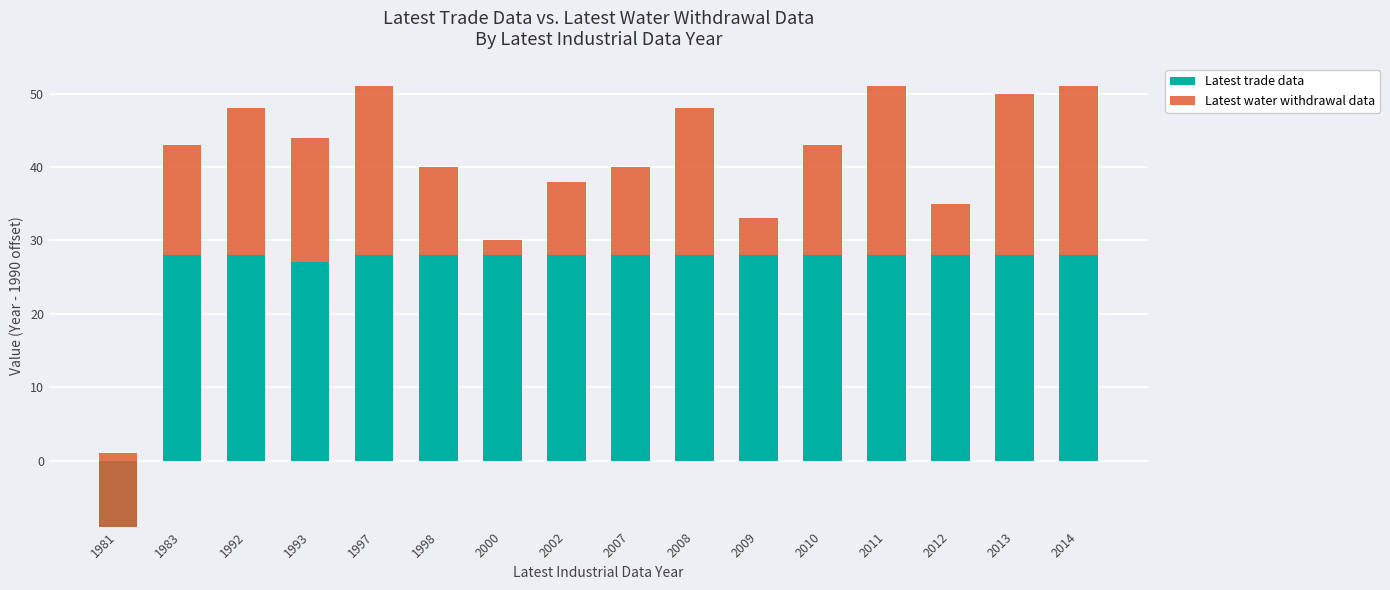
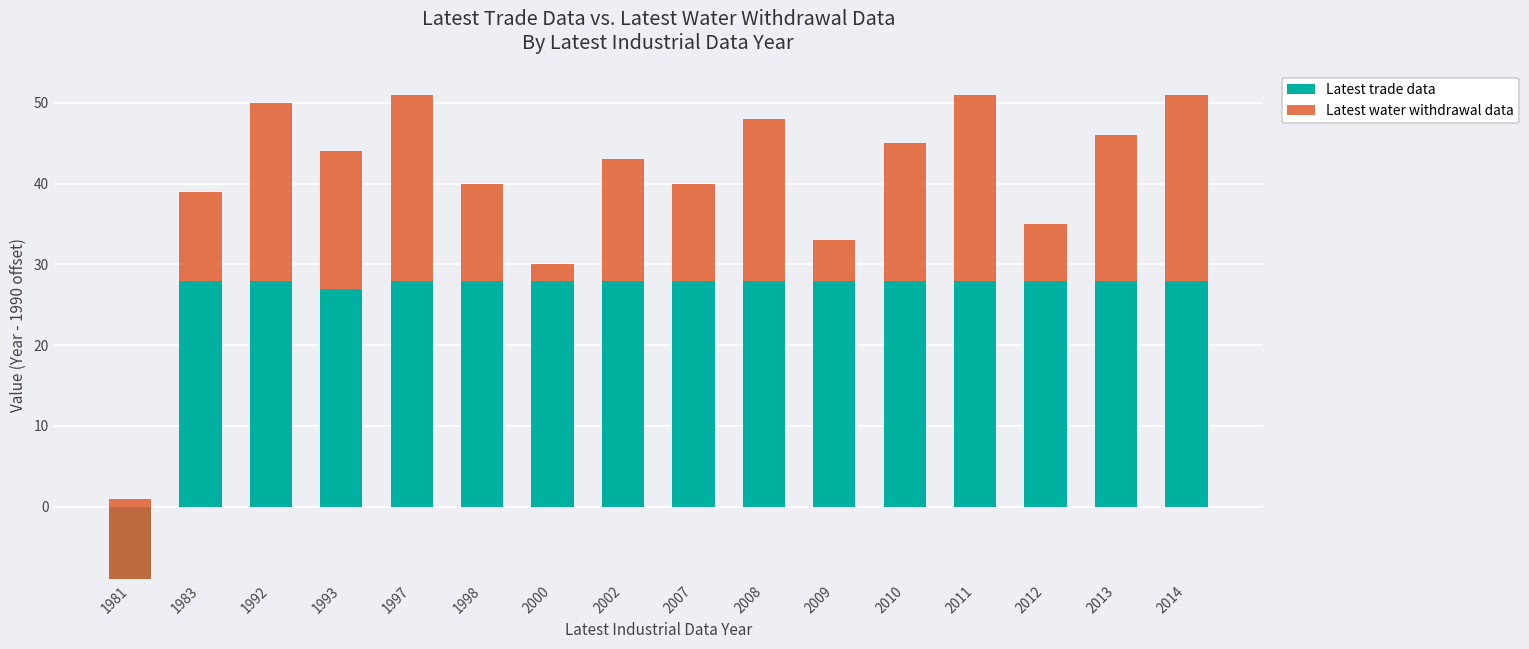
  {
    "Latest trade data": {
      "1981": -9,
      "1983": 28,
      "1992": 28,
      "1993": 27,
      "1997": 28,
      "1998": 28,
      "2000": 28,
      "2002": 28,
      "2007": 28,
      "2008": 28,
      "2009": 28,
      "2010": 28,
      "2011": 28,
      "2012": 28,
      "2013": 28,
      "2014": 28
    },
    "Latest water withdrawal data": {
      "1981": 10,
-     "1983": 15,
-     "1992": 20,
+     "1983": 11,
+     "1992": 22,
      "1993": 17,
      "1997": 23,
      "1998": 12,
      "2000": 2,
-     "2002": 10,
+     "2002": 15,
      "2007": 12,
      "2008": 20,
      "2009": 5,
-     "2010": 15,
+     "2010": 17,
      "2011": 23,
      "2012": 7,
-     "2013": 22,
+     "2013": 18,
      "2014": 23
    }
  }
